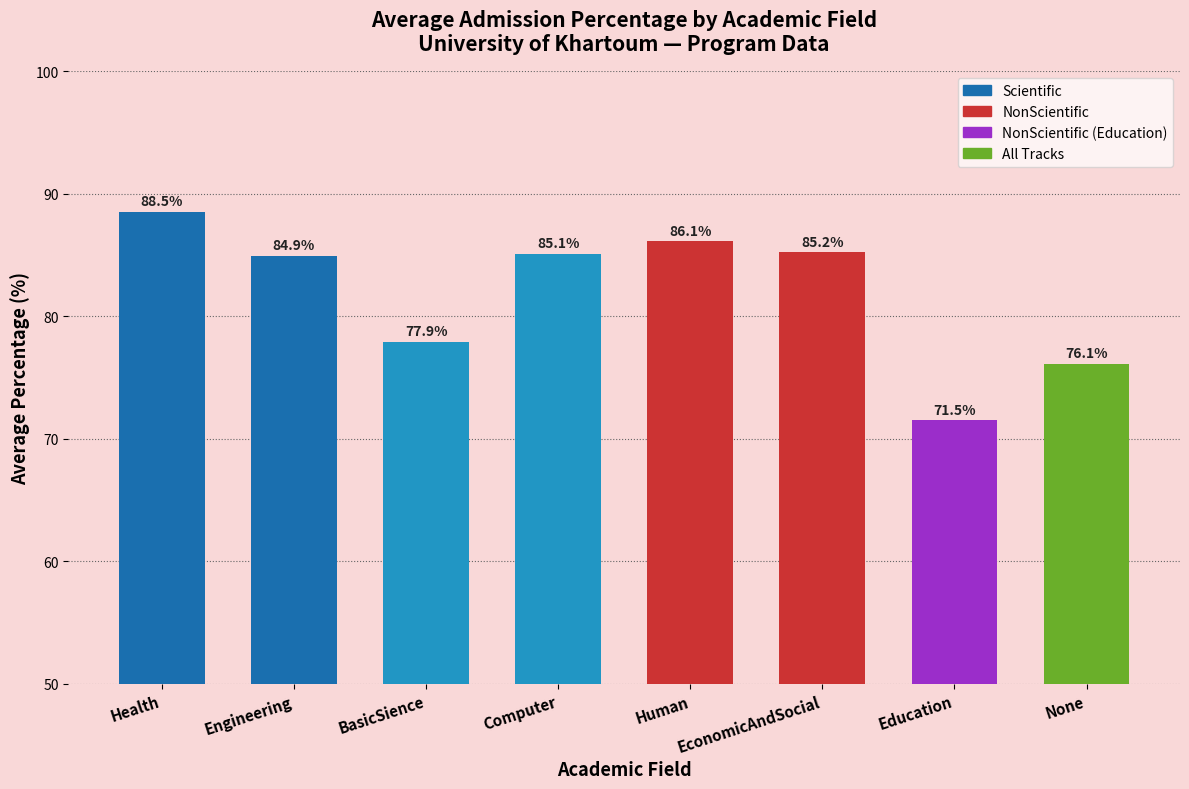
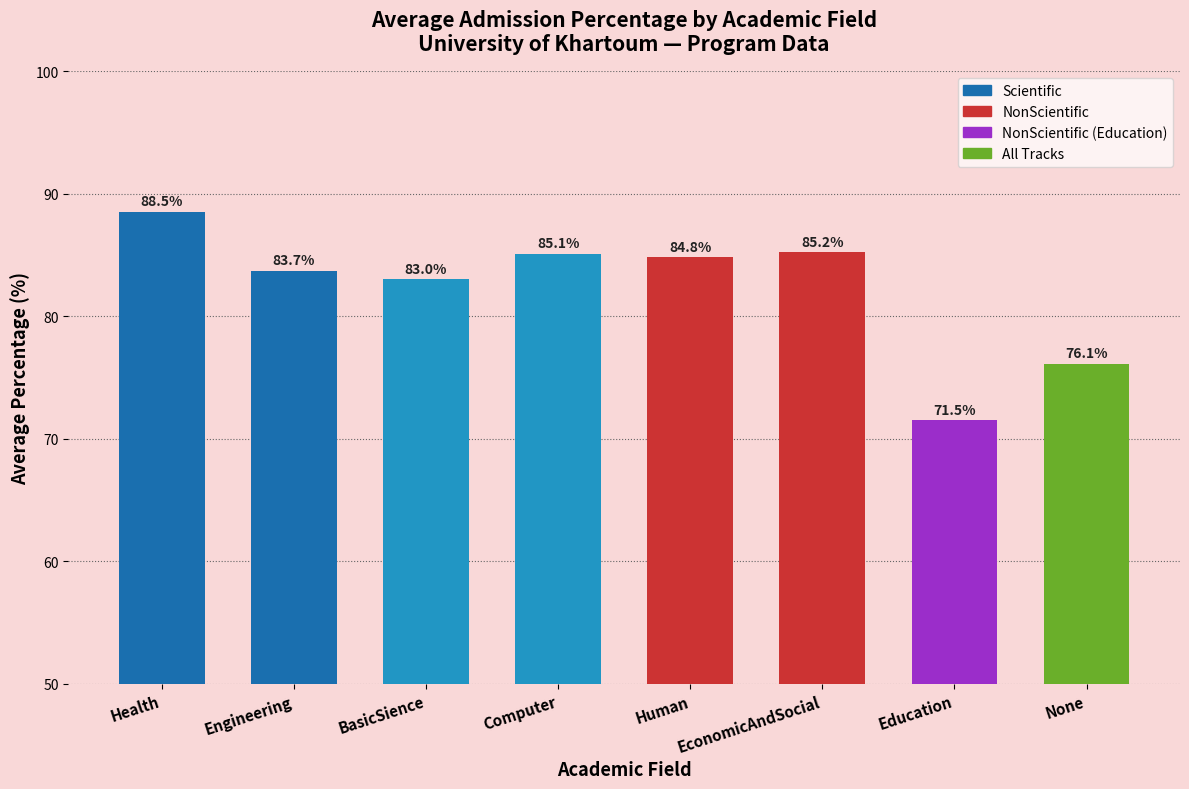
  {
    "Health": "88.5%",
-   "Engineering": "84.9%",
-   "BasicSience": "77.9%",
+   "Engineering": "83.7%",
+   "BasicSience": "83.0%",
    "Computer": "85.1%",
-   "Human": "86.1%",
+   "Human": "84.8%",
    "EconomicAndSocial": "85.2%",
    "Education": "71.5%",
    "None": "76.1%"
  }
